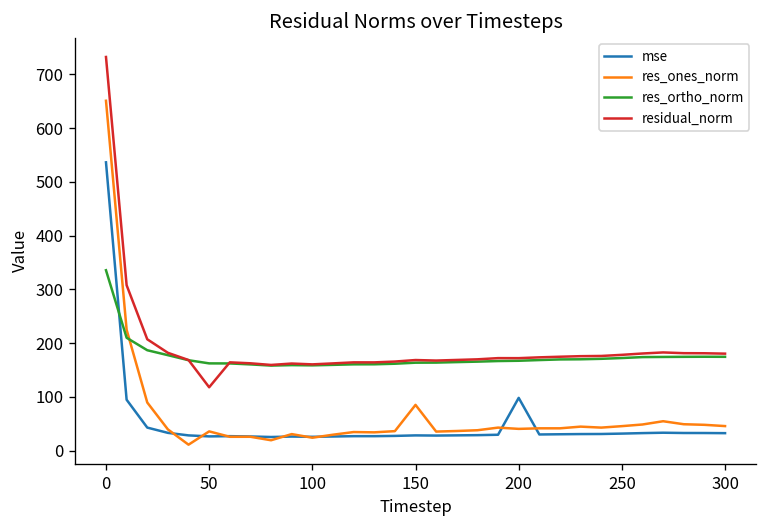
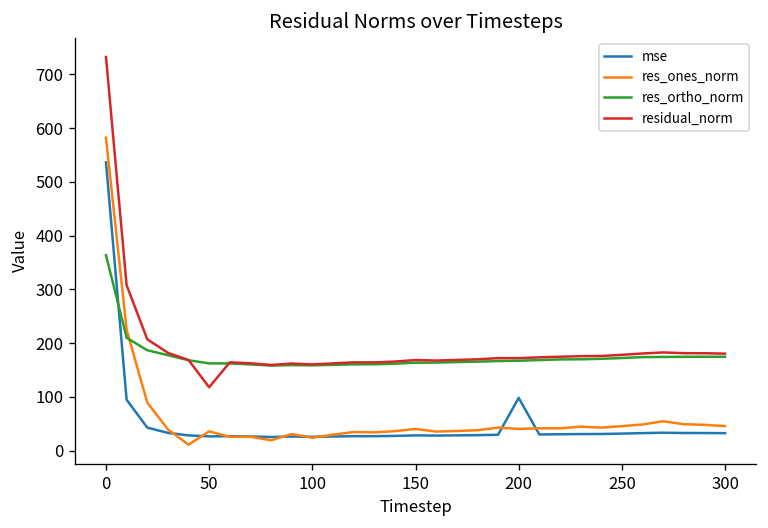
  {
    "mse": {
      "0": 540,
      "50": 30,
      "150": 30,
      "200": 100,
      "250": 30,
      "300": 30
    },
    "res_ones_norm": {
-     "0": 650,
+     "0": 580,
      "50": 40,
-     "150": 90,
+     "150": 40,
      "200": 40,
      "250": 50,
      "300": 50
    },
    "res_ortho_norm": {
-     "0": 340,
+     "0": 360,
      "50": 160,
      "250": 170,
      "300": 170
    },
    "residual_norm": {
      "0": 730,
      "50": 120,
      "250": 180,
      "300": 180
    }
  }
